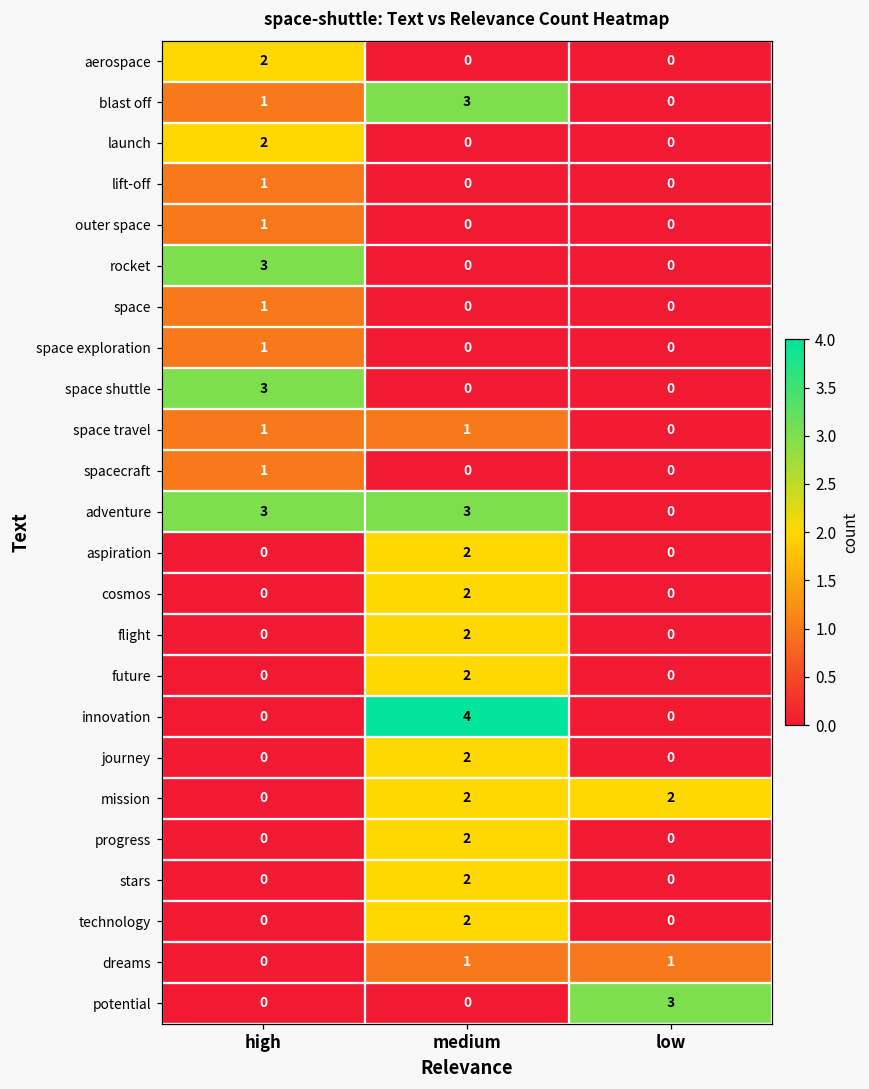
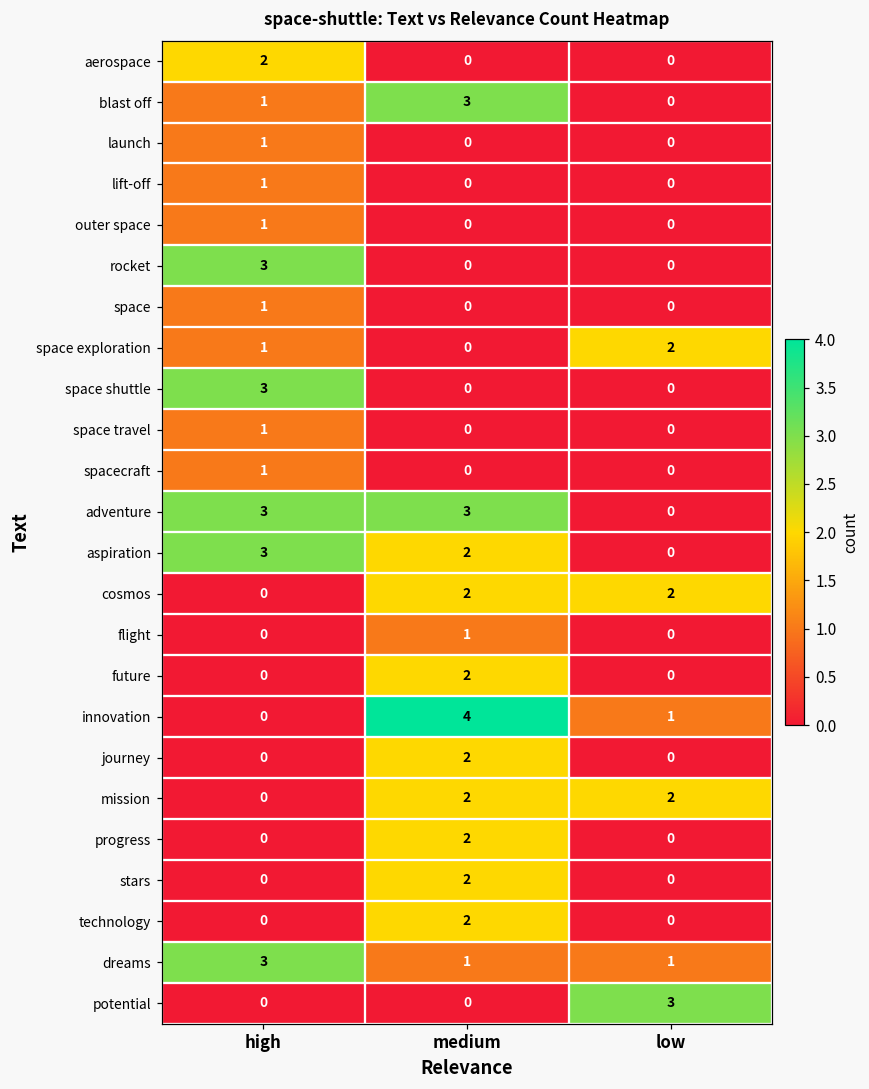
  {
    "aerospace": {
      "high": 2,
      "medium": 0,
      "low": 0
    },
    "blast off": {
      "high": 1,
      "medium": 3,
      "low": 0
    },
    "launch": {
-     "high": 2,
+     "high": 1,
      "medium": 0,
      "low": 0
    },
    "lift-off": {
      "high": 1,
      "medium": 0,
      "low": 0
    },
    "outer space": {
      "high": 1,
      "medium": 0,
      "low": 0
    },
    "rocket": {
      "high": 3,
      "medium": 0,
      "low": 0
    },
    "space": {
      "high": 1,
      "medium": 0,
      "low": 0
    },
    "space exploration": {
      "high": 1,
      "medium": 0,
-     "low": 0
+     "low": 2
    },
    "space shuttle": {
      "high": 3,
      "medium": 0,
      "low": 0
    },
    "space travel": {
      "high": 1,
-     "medium": 1,
+     "medium": 0,
      "low": 0
    },
    "spacecraft": {
      "high": 1,
      "medium": 0,
      "low": 0
    },
    "adventure": {
      "high": 3,
      "medium": 3,
      "low": 0
    },
    "aspiration": {
-     "high": 0,
+     "high": 3,
      "medium": 2,
      "low": 0
    },
    "cosmos": {
      "high": 0,
      "medium": 2,
-     "low": 0
+     "low": 2
    },
    "flight": {
      "high": 0,
-     "medium": 2,
+     "medium": 1,
      "low": 0
    },
    "future": {
      "high": 0,
      "medium": 2,
      "low": 0
    },
    "innovation": {
      "high": 0,
      "medium": 4,
-     "low": 0
+     "low": 1
    },
    "journey": {
      "high": 0,
      "medium": 2,
      "low": 0
    },
    "mission": {
      "high": 0,
      "medium": 2,
      "low": 2
    },
    "progress": {
      "high": 0,
      "medium": 2,
      "low": 0
    },
    "stars": {
      "high": 0,
      "medium": 2,
      "low": 0
    },
    "technology": {
      "high": 0,
      "medium": 2,
      "low": 0
    },
    "dreams": {
-     "high": 0,
+     "high": 3,
      "medium": 1,
      "low": 1
    },
    "potential": {
      "high": 0,
      "medium": 0,
      "low": 3
    }
  }
